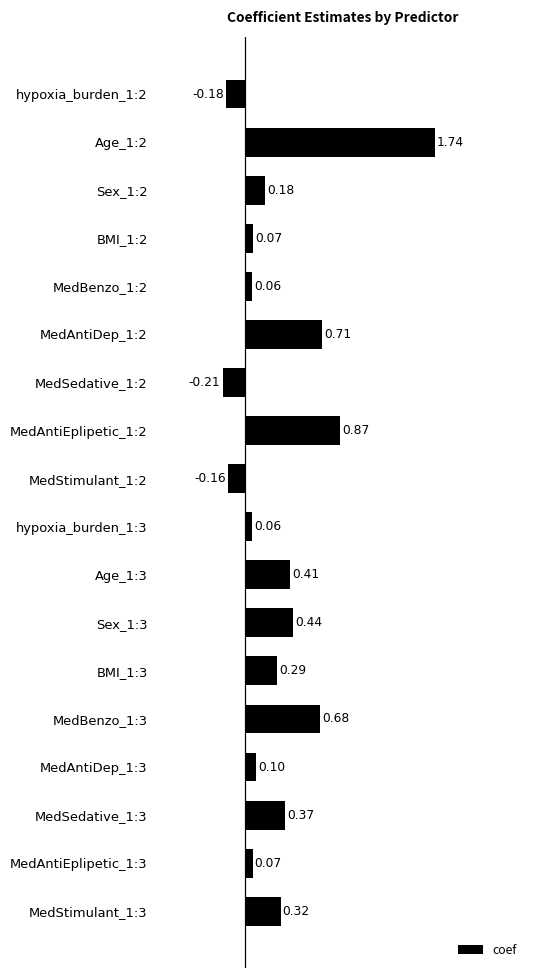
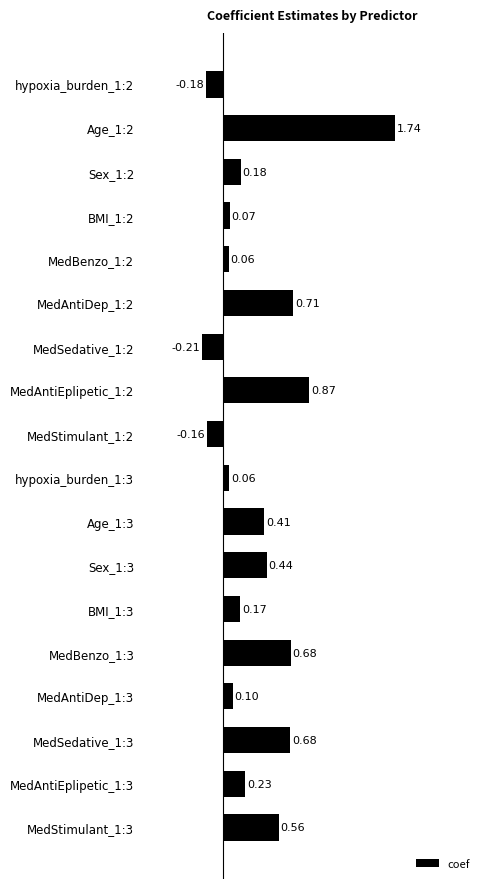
  {
    "hypoxia_burden_1:2": -0.18,
    "Age_1:2": 1.74,
    "Sex_1:2": 0.18,
    "BMI_1:2": 0.07,
    "MedBenzo_1:2": 0.06,
    "MedAntiDep_1:2": 0.71,
    "MedSedative_1:2": -0.21,
    "MedAntiEplipetic_1:2": 0.87,
    "MedStimulant_1:2": -0.16,
    "hypoxia_burden_1:3": 0.06,
    "Age_1:3": 0.41,
    "Sex_1:3": 0.44,
-   "BMI_1:3": 0.29,
+   "BMI_1:3": 0.17,
    "MedBenzo_1:3": 0.68,
    "MedAntiDep_1:3": 0.10,
-   "MedSedative_1:3": 0.37,
-   "MedAntiEplipetic_1:3": 0.07,
-   "MedStimulant_1:3": 0.32
+   "MedSedative_1:3": 0.68,
+   "MedAntiEplipetic_1:3": 0.23,
+   "MedStimulant_1:3": 0.56
  }
